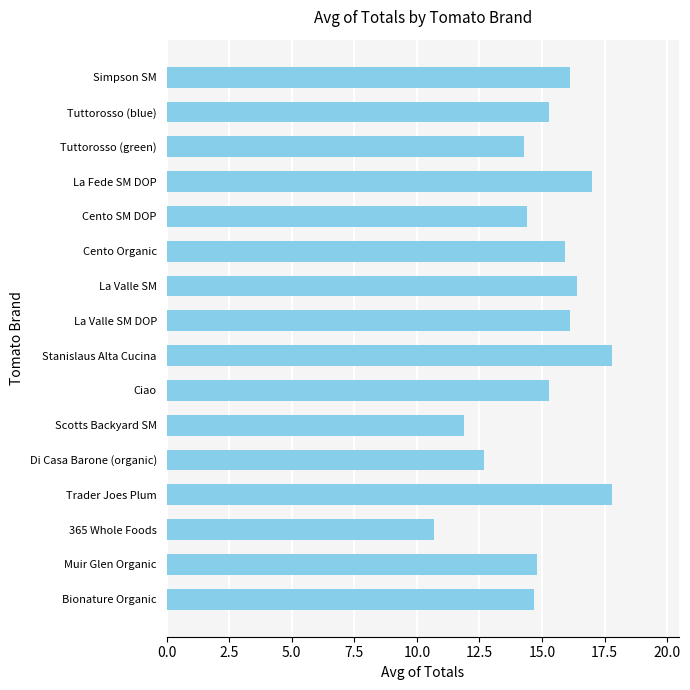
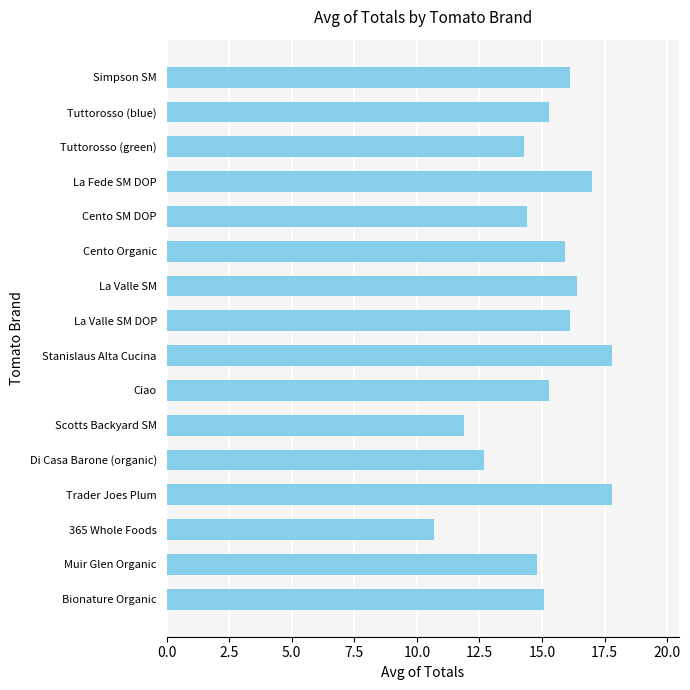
  {
    "Simpson SM": 16.1,
    "Tuttorosso (blue)": 15.3,
    "Tuttorosso (green)": 14.3,
    "La Fede SM DOP": 17.0,
    "Cento SM DOP": 14.4,
    "Cento Organic": 15.9,
    "La Valle SM": 16.4,
    "La Valle SM DOP": 16.1,
    "Stanislaus Alta Cucina": 17.8,
    "Ciao": 15.3,
    "Scotts Backyard SM": 11.9,
    "Di Casa Barone (organic)": 12.7,
    "Trader Joes Plum": 17.8,
    "365 Whole Foods": 10.7,
    "Muir Glen Organic": 14.8,
-   "Bionature Organic": 14.7
+   "Bionature Organic": 15.1
  }
